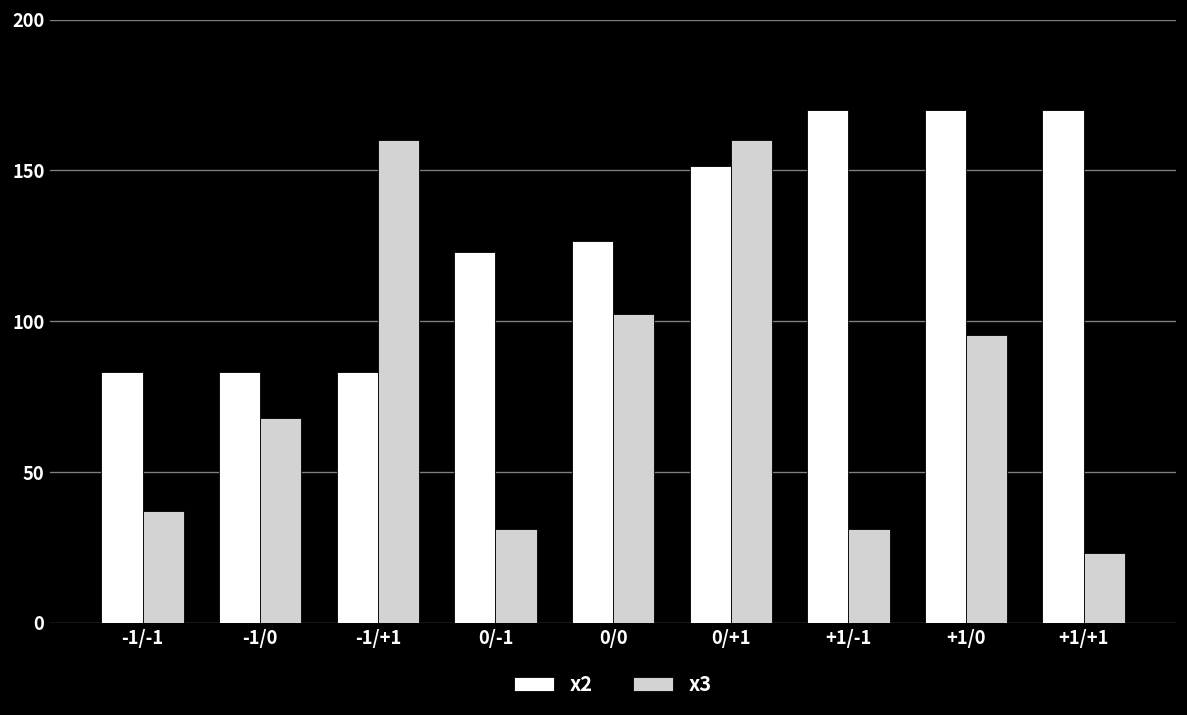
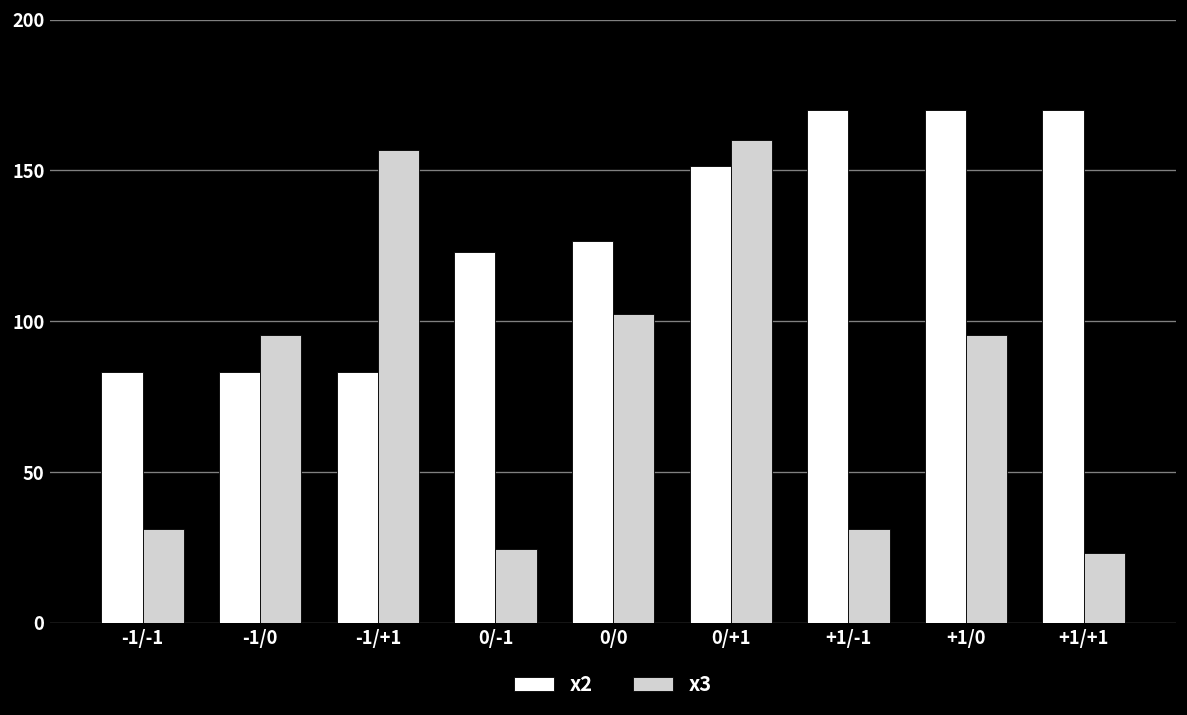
  {
    "x2": {
      "-1/-1": 83,
      "-1/0": 83,
      "-1/+1": 83,
      "0/-1": 123,
      "0/0": 127,
      "0/+1": 152,
      "+1/-1": 170,
      "+1/0": 170,
      "+1/+1": 170
    },
    "x3": {
-     "-1/-1": 37,
-     "-1/0": 68,
-     "-1/+1": 160,
-     "0/-1": 31,
+     "-1/-1": 31,
+     "-1/0": 96,
+     "-1/+1": 157,
+     "0/-1": 24,
      "0/0": 102,
      "0/+1": 160,
      "+1/-1": 31,
      "+1/0": 96,
      "+1/+1": 23
    }
  }
